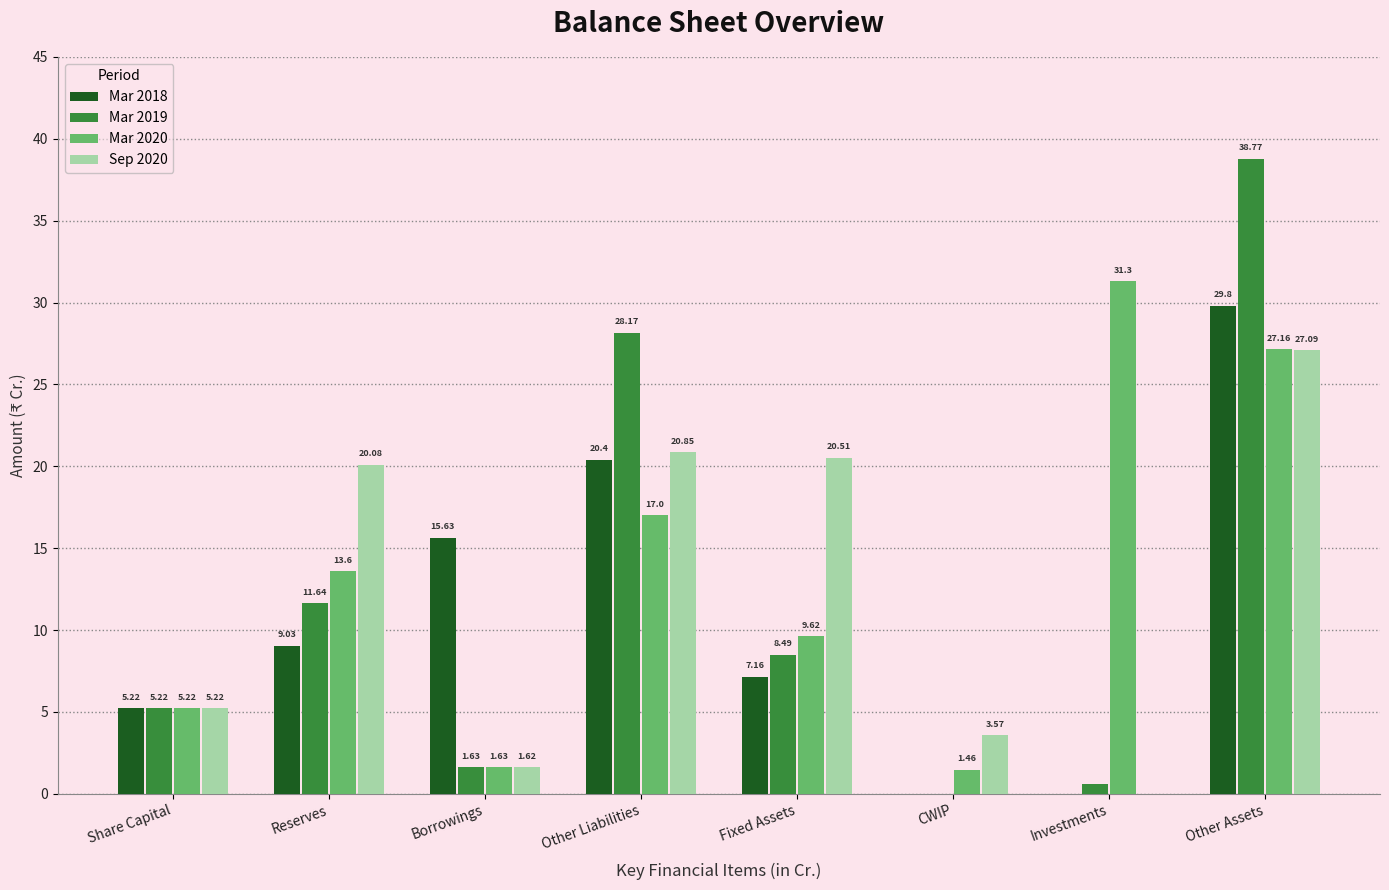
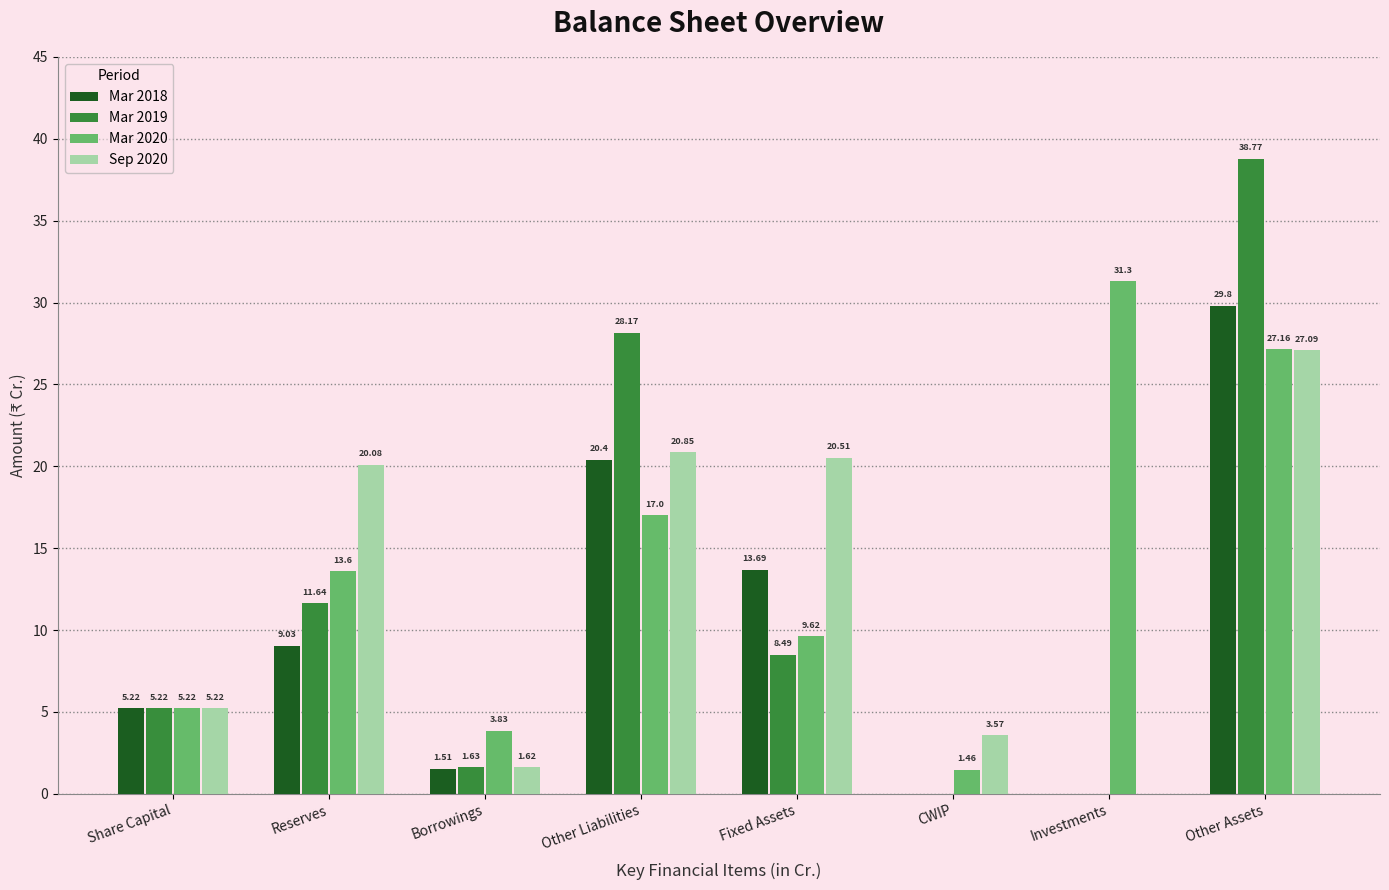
  {
    "Mar 2018": {
      "Share Capital": 5.22,
      "Reserves": 9.03,
-     "Borrowings": 15.63,
+     "Borrowings": 1.51,
      "Other Liabilities": 20.4,
-     "Fixed Assets": 7.16,
+     "Fixed Assets": 13.69,
      "Other Assets": 29.8
    },
    "Mar 2019": {
-     "Investments": 0.6
+     "Investments": 0.0
    },
    "Mar 2020": {
      "Share Capital": 5.22,
      "Reserves": 13.6,
-     "Borrowings": 1.63,
+     "Borrowings": 3.83,
      "Other Liabilities": 17.0,
      "Fixed Assets": 9.62,
      "CWIP": 1.46,
      "Investments": 31.3,
      "Other Assets": 27.16
    },
    "Sep 2020": {
      "Share Capital": 5.22,
      "Reserves": 20.08,
      "Borrowings": 1.62,
      "Other Liabilities": 20.85,
      "Fixed Assets": 20.51,
      "CWIP": 3.57,
      "Other Assets": 27.09
    }
  }
